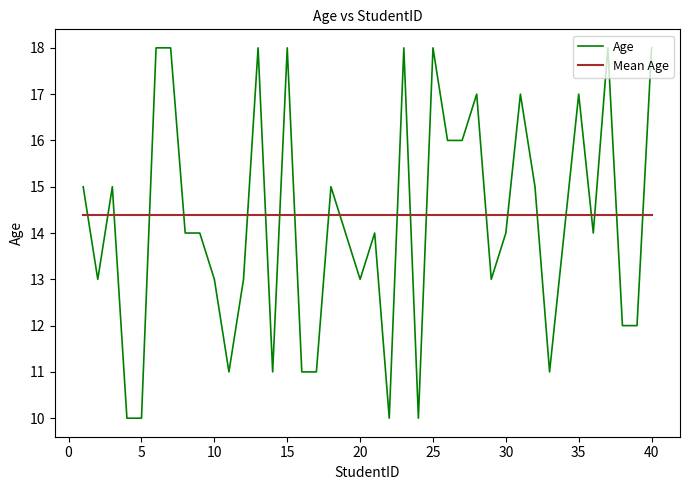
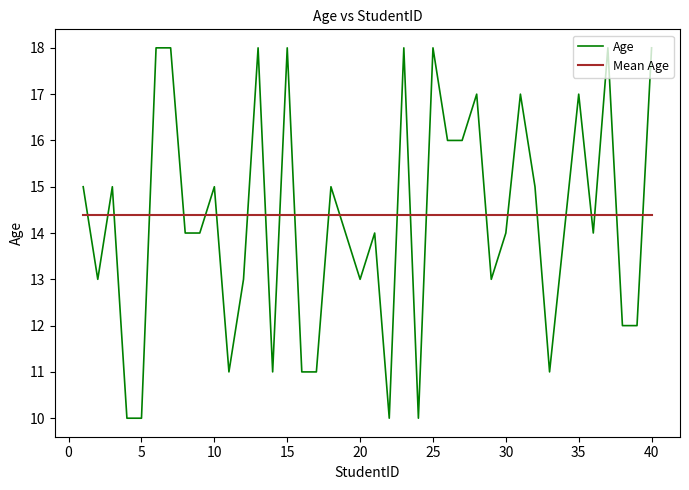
  {
    "Age": {
      "5": 10,
-     "10": 13,
+     "10": 15,
      "15": 18,
      "20": 13,
      "25": 18,
      "30": 14,
      "35": 17
    },
    "Mean Age": {
      "5": 14.4,
      "10": 14.4,
      "15": 14.4,
      "20": 14.4,
      "25": 14.4,
      "30": 14.4,
      "35": 14.4,
      "40": 14.4
    }
  }
